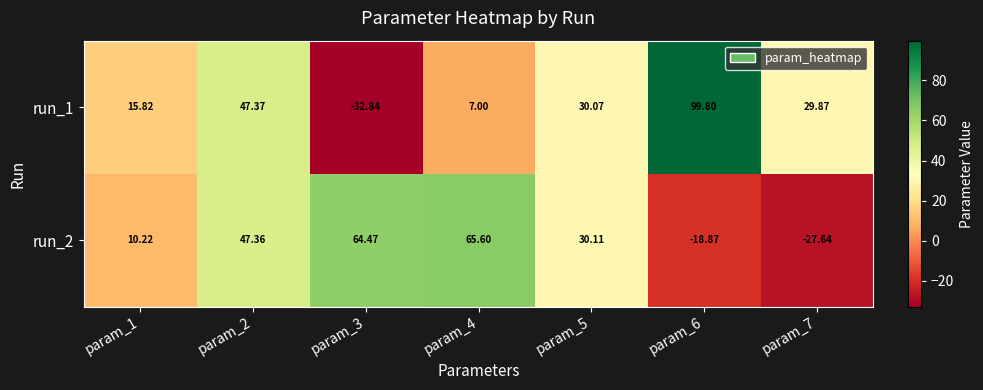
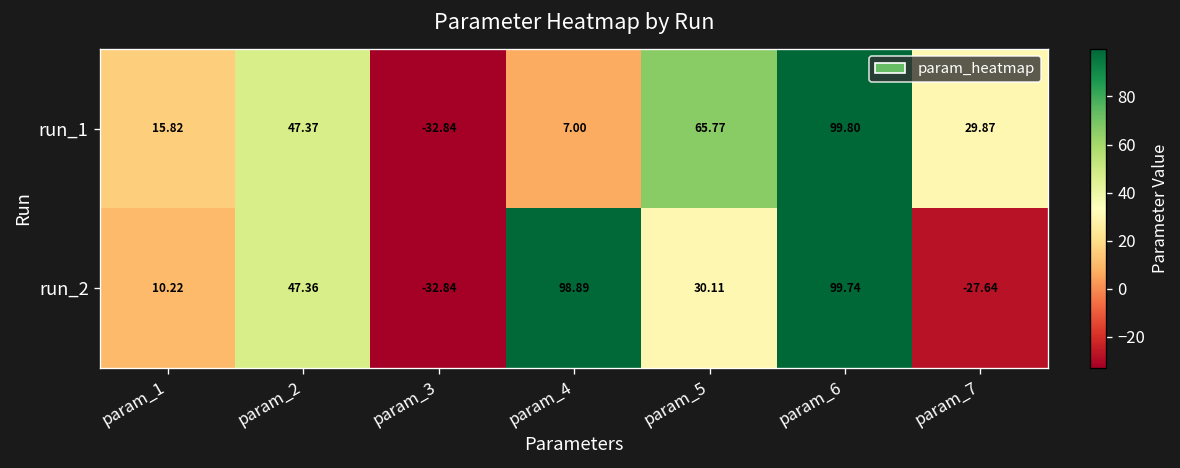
  {
    "run_1": {
      "param_1": 15.82,
      "param_2": 47.37,
      "param_3": -32.84,
      "param_4": 7.00,
-     "param_5": 30.07,
+     "param_5": 65.77,
      "param_6": 99.80,
      "param_7": 29.87
    },
    "run_2": {
      "param_1": 10.22,
      "param_2": 47.36,
-     "param_3": 64.47,
-     "param_4": 65.60,
+     "param_3": -32.84,
+     "param_4": 98.89,
      "param_5": 30.11,
-     "param_6": -18.87,
+     "param_6": 99.74,
      "param_7": -27.64
    }
  }
